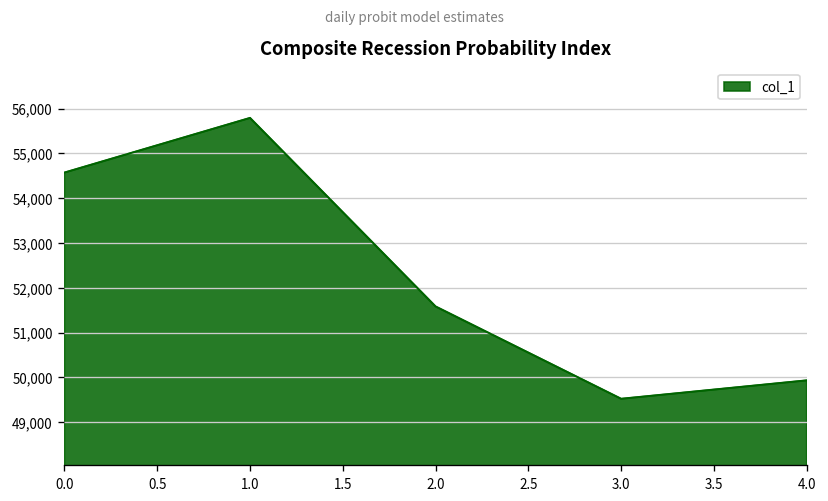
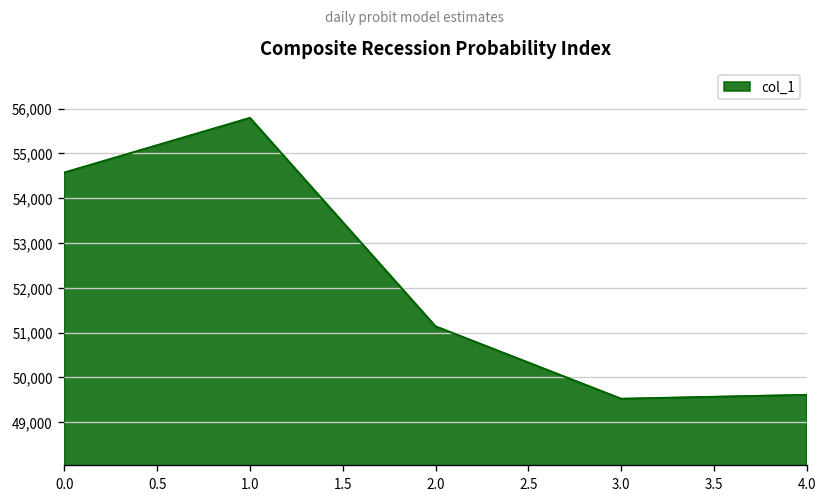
  {
    "0.0": "54,600",
    "1.0": "55,800",
-   "2.0": "51,600",
+   "2.0": "51,100",
    "3.0": "49,500",
-   "4.0": "49,900"
+   "4.0": "49,600"
  }
